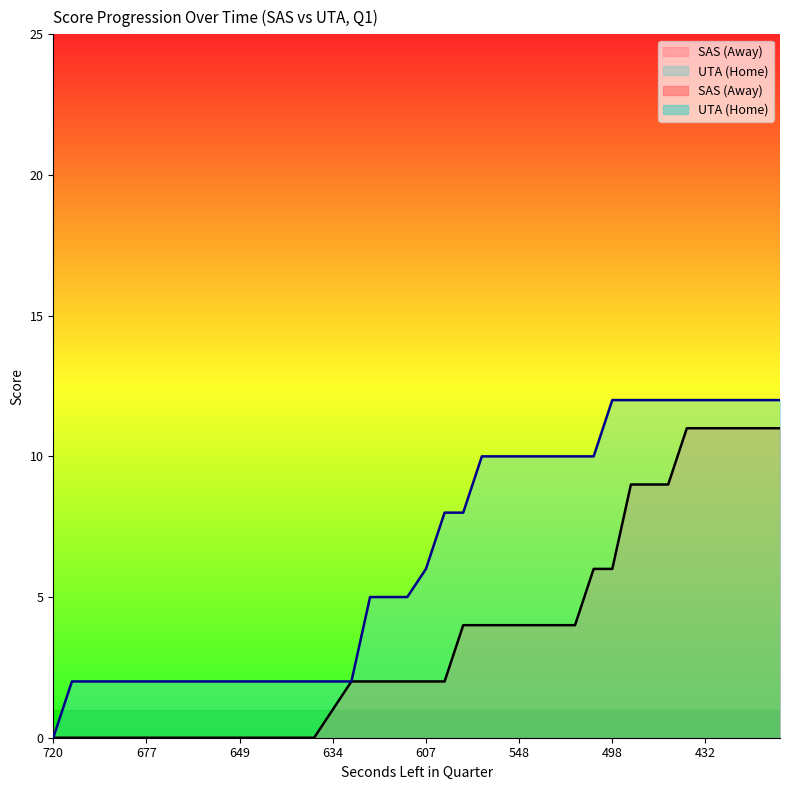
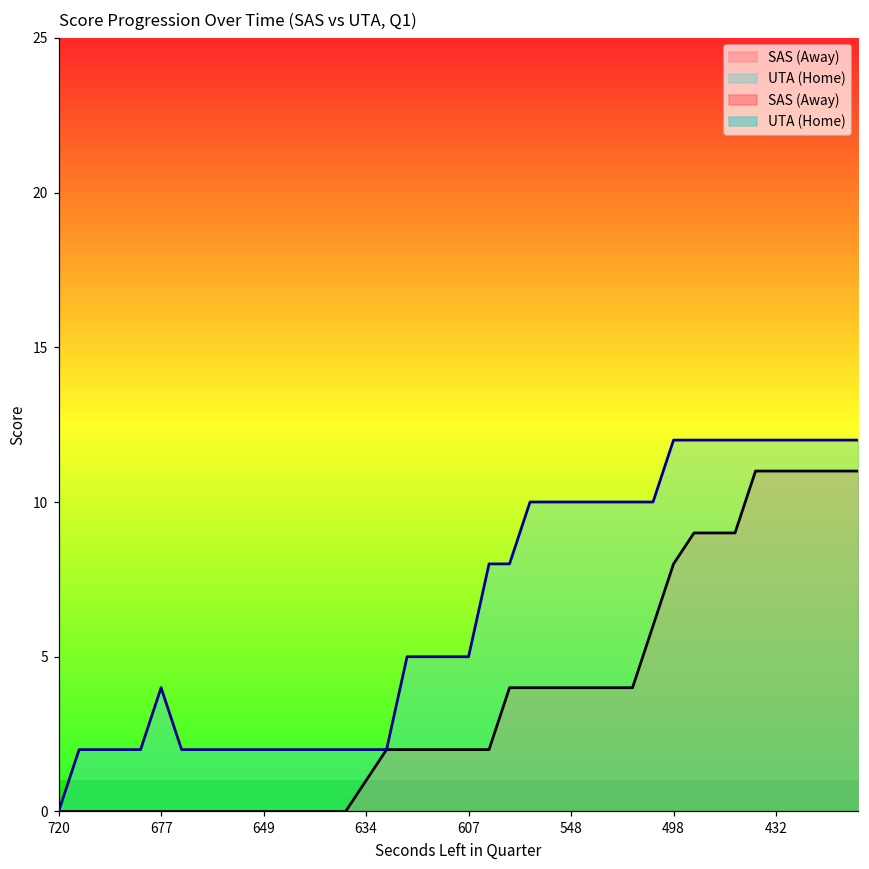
  {
    "SAS (Away)": {
      "607": 2,
-     "498": 6
+     "498": 8
    },
    "UTA (Home)": {
-     "677": 2,
+     "677": 4,
      "649": 2,
-     "607": 6,
+     "607": 5,
      "498": 12
    }
  }
